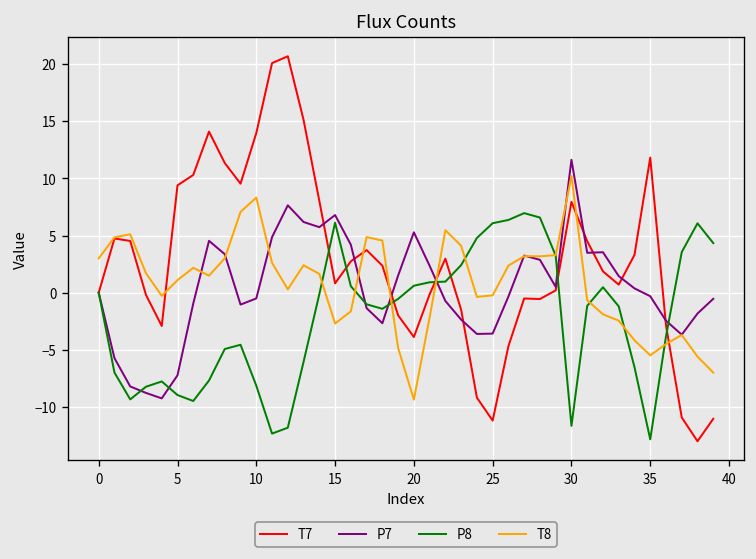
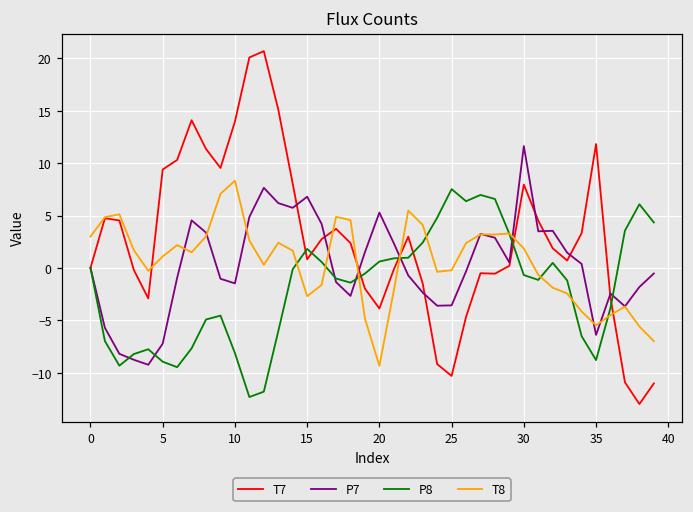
  {
    "T7": {
      "5": 9,
      "10": 14,
      "15": 1,
      "20": -4,
-     "25": -11,
+     "25": -10,
      "30": 8,
      "35": 12
    },
    "P7": {
      "5": -7,
-     "10": -0.5,
+     "10": -1.5,
      "15": 7,
      "20": 5,
      "25": -4,
      "30": 12,
-     "35": 0
+     "35": -6
    },
    "P8": {
      "5": -9,
      "10": -8,
-     "15": 6,
+     "15": 2,
      "20": 1,
-     "25": 6,
-     "30": -12,
-     "35": -13
+     "25": 8,
+     "30": -1,
+     "35": -9
    },
    "T8": {
      "0": 3,
      "5": 1,
      "10": 8,
      "15": -3,
      "20": -9,
      "25": 0,
-     "30": 10,
+     "30": 2,
      "35": -5
    }
  }
